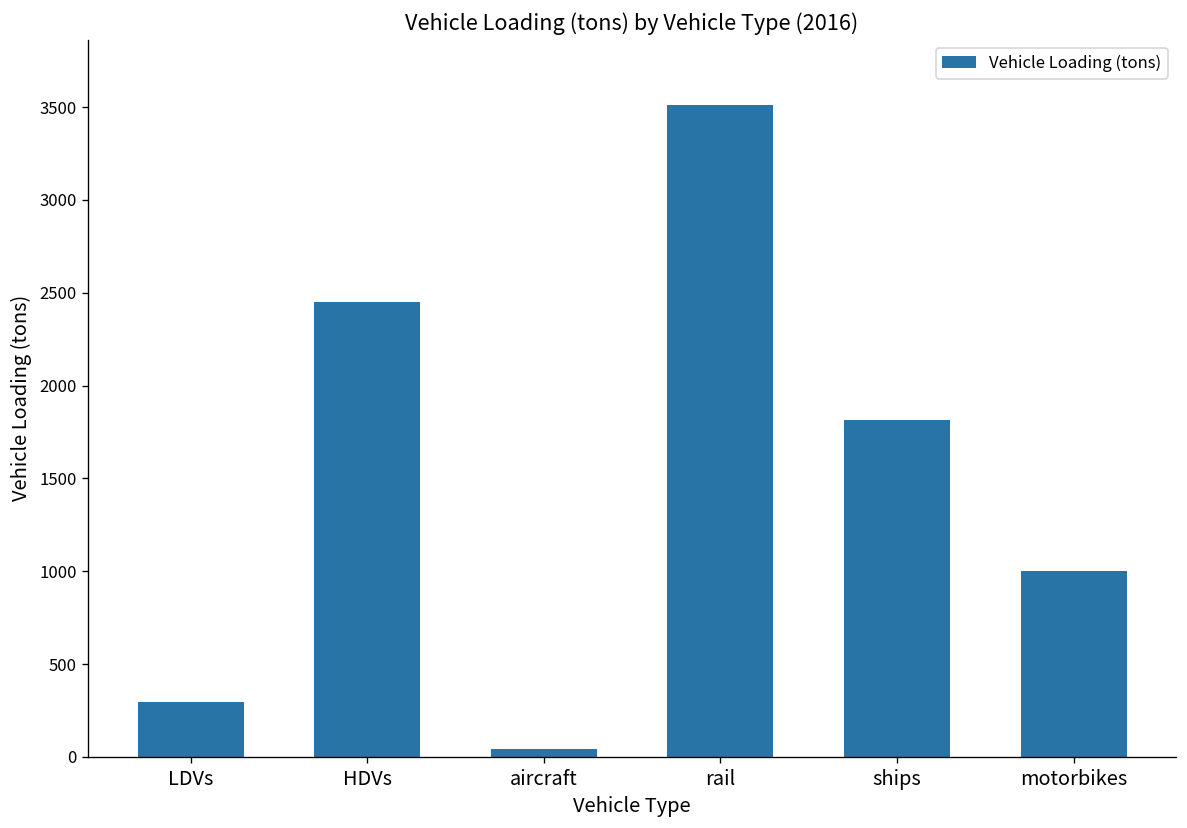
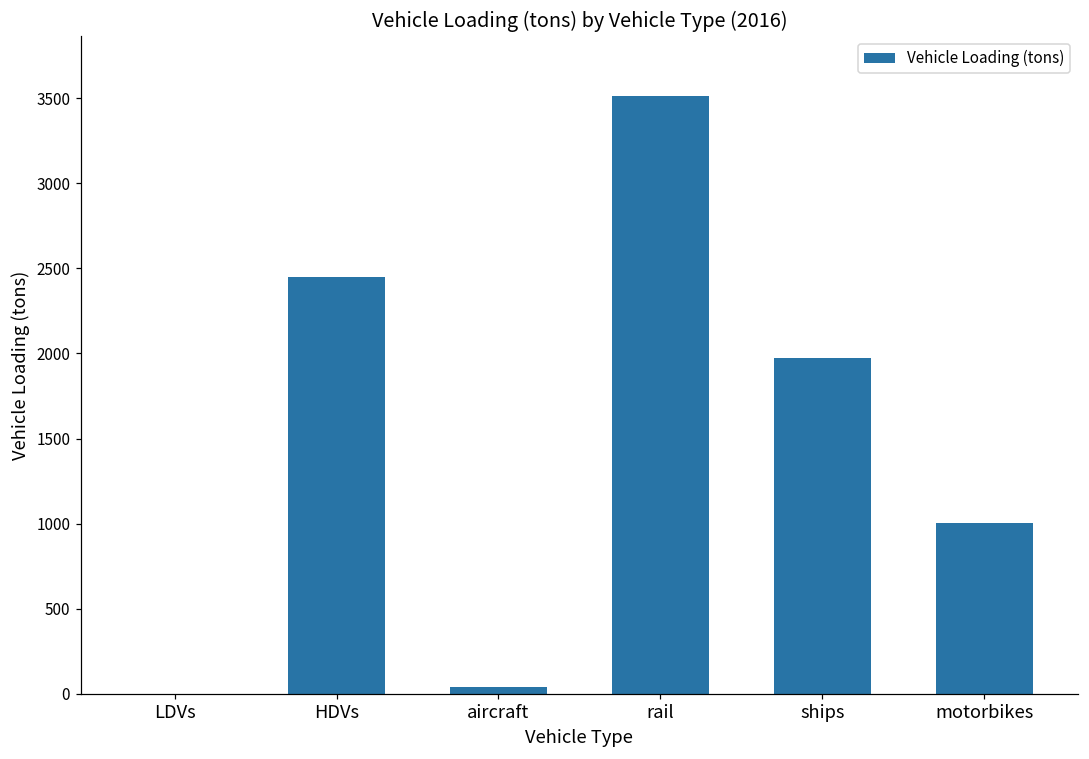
  {
-   "LDVs": 290,
+   "LDVs": 0,
    "HDVs": 2450,
    "aircraft": 40,
    "rail": 3510,
-   "ships": 1810,
+   "ships": 1970,
    "motorbikes": 1000
  }
